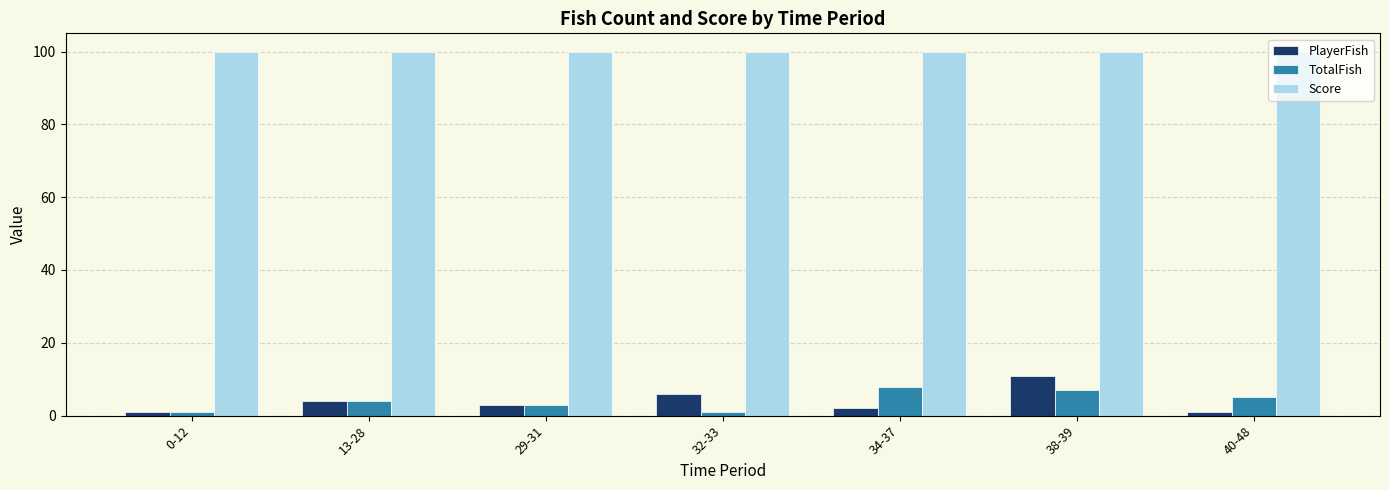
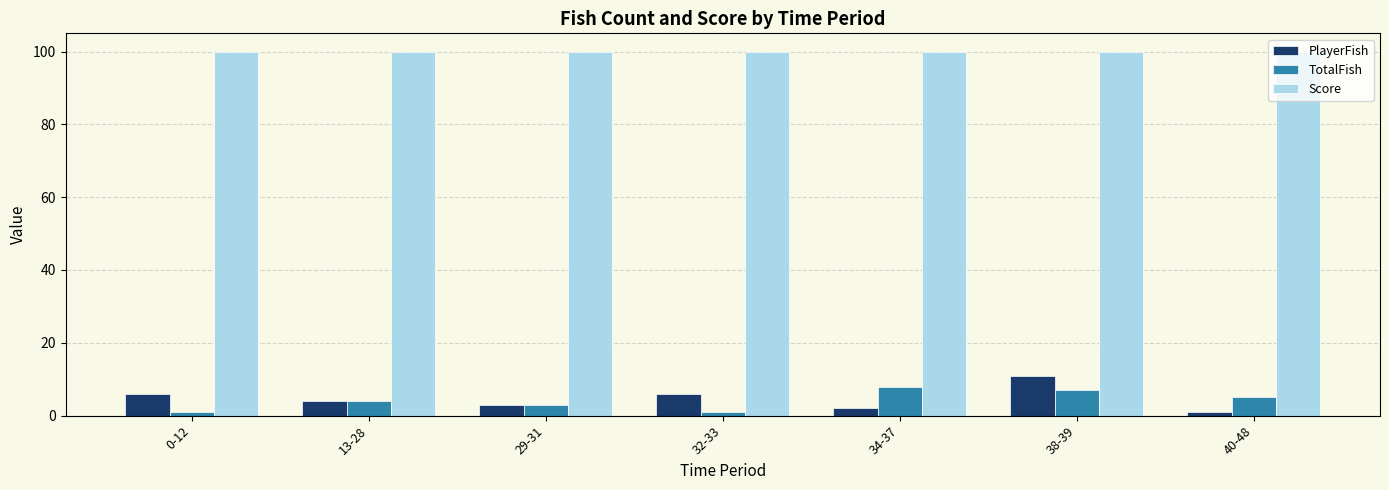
  {
    "PlayerFish": {
-     "0-12": 1,
+     "0-12": 6,
      "13-28": 4,
      "29-31": 3,
      "32-33": 6,
      "34-37": 2,
      "38-39": 11,
      "40-48": 1
    },
    "TotalFish": {
      "0-12": 1,
      "13-28": 4,
      "29-31": 3,
      "32-33": 1,
      "34-37": 8,
      "38-39": 7,
      "40-48": 5
    },
    "Score": {
      "0-12": 100,
      "13-28": 100,
      "29-31": 100,
      "32-33": 100,
      "34-37": 100,
      "38-39": 100
    }
  }
